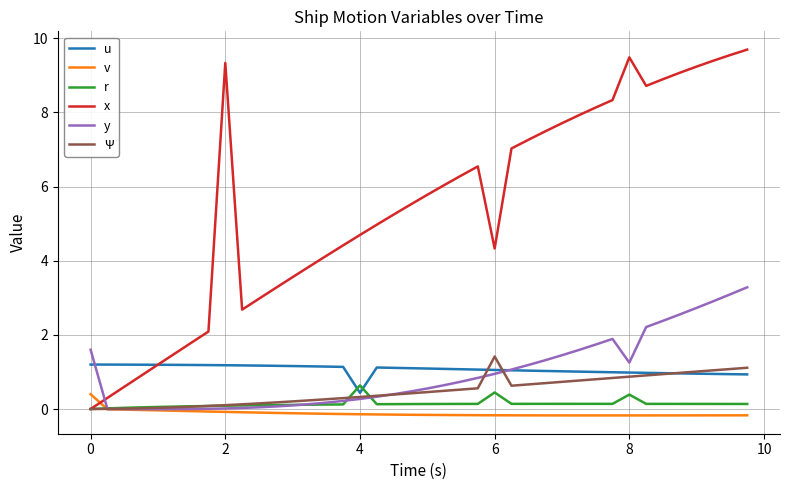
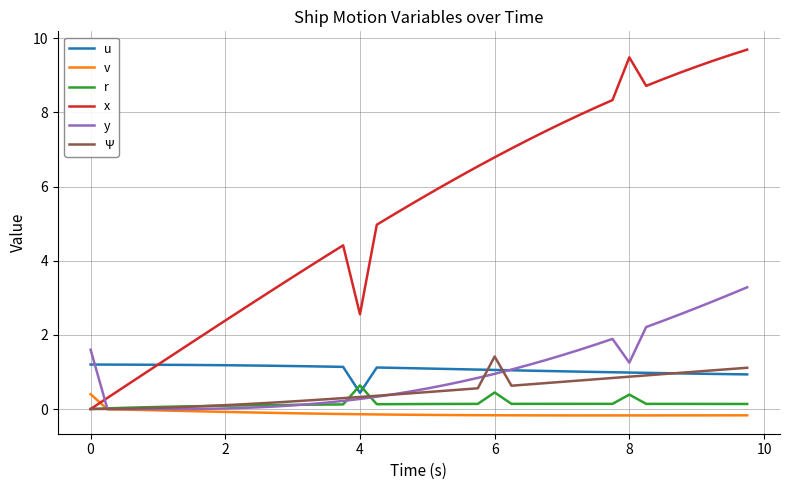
  {
    "u": {
      "0": 1.2,
      "2": 1.2,
      "4": 0.4,
      "6": 1.1,
      "8": 1.0
    },
    "v": {
      "0": 0.4,
      "2": -0.1,
      "4": -0.1,
      "6": -0.2,
      "8": -0.2
    },
    "r": {
      "4": 0.6,
      "6": 0.4,
      "8": 0.4
    },
    "x": {
-     "2": 9.3,
-     "4": 4.7,
-     "6": 4.3,
+     "2": 2.4,
+     "4": 2.6,
+     "6": 6.8,
      "8": 9.5
    },
    "y": {
      "0": 1.6,
      "2": 0.0,
      "6": 0.9,
      "8": 1.3
    },
    "Ψ": {
      "6": 1.4,
      "8": 0.9
    }
  }
